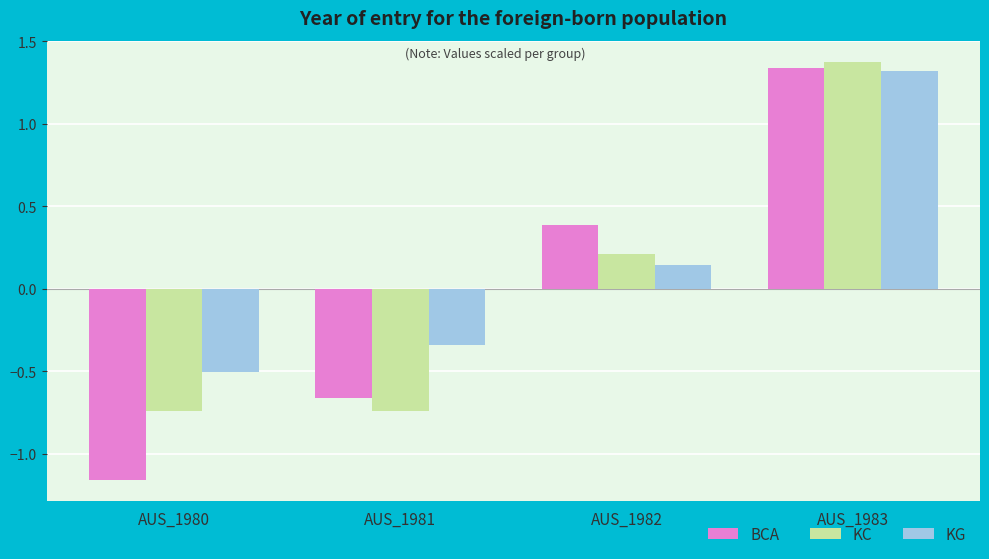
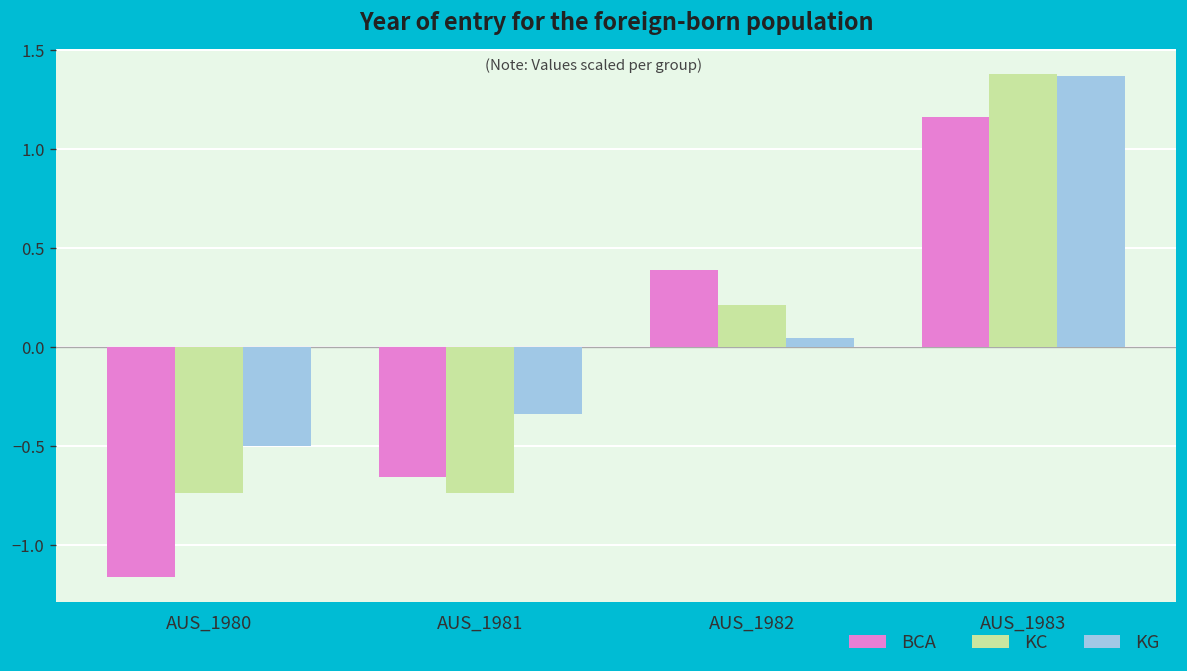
  {
    "BCA": {
      "AUS_1980": -1.16,
      "AUS_1981": -0.66,
      "AUS_1982": 0.39,
-     "AUS_1983": 1.34
+     "AUS_1983": 1.16
    },
    "KC": {
      "AUS_1980": -0.74,
      "AUS_1981": -0.74,
      "AUS_1982": 0.21,
      "AUS_1983": 1.38
    },
    "KG": {
      "AUS_1980": -0.50,
      "AUS_1981": -0.34,
-     "AUS_1982": 0.15,
-     "AUS_1983": 1.32
+     "AUS_1982": 0.05,
+     "AUS_1983": 1.37
    }
  }
